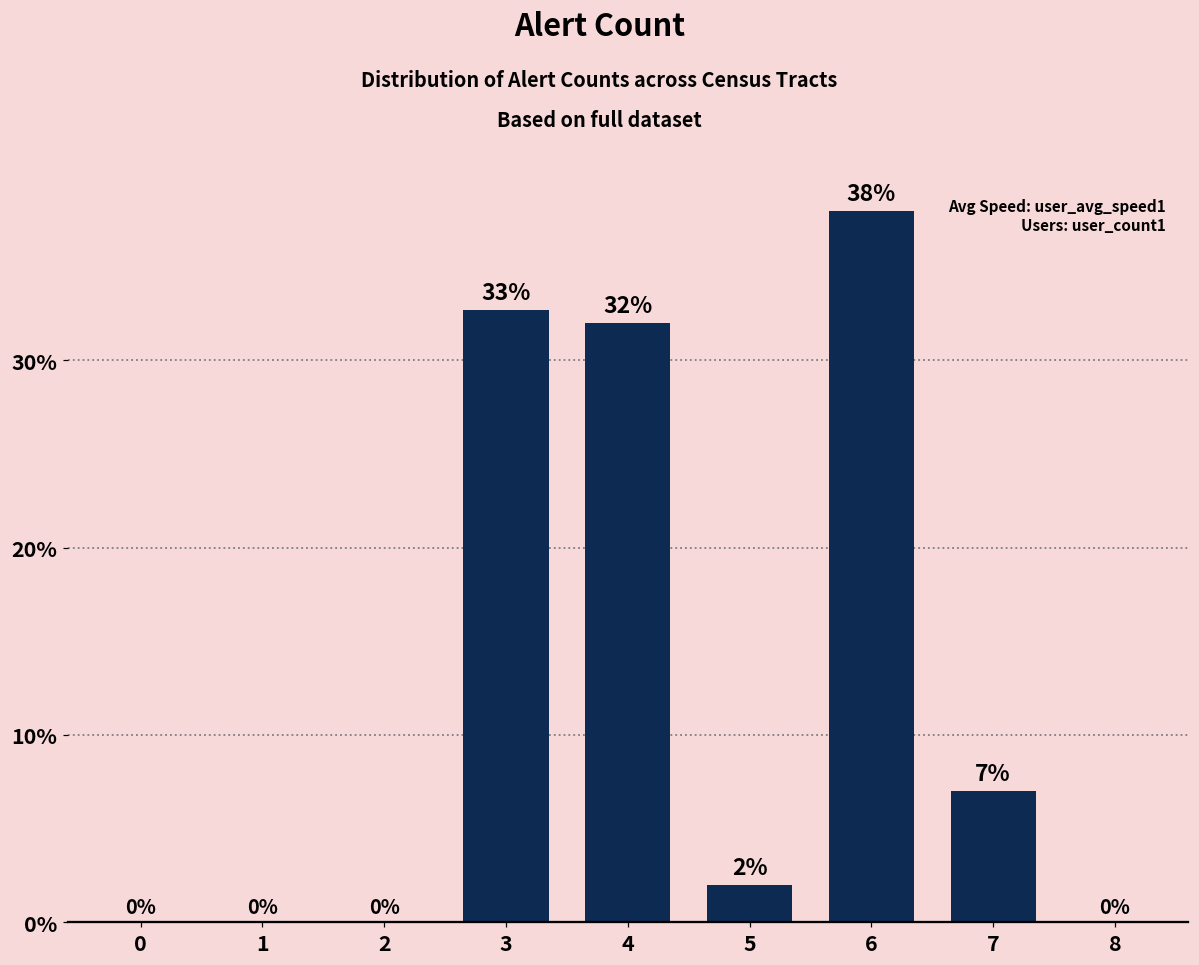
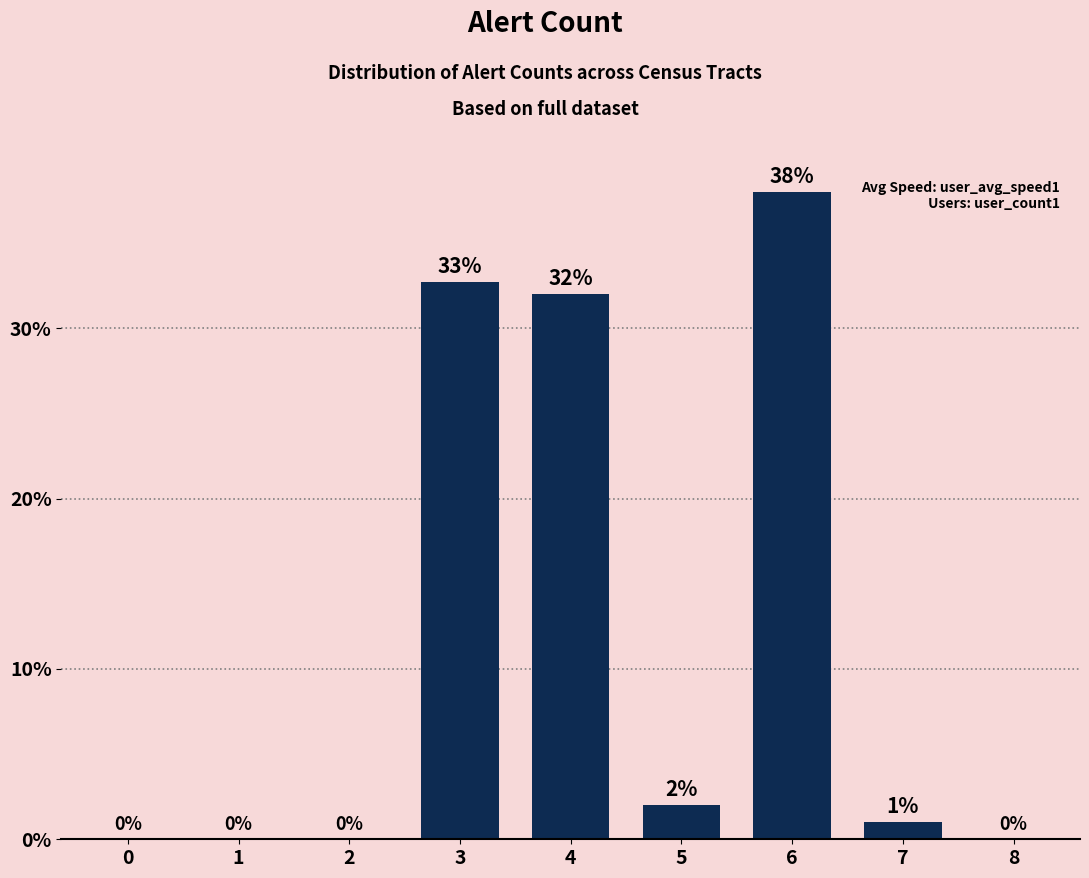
  {
    "0": "0%",
    "1": "0%",
    "2": "0%",
    "3": "33%",
    "4": "32%",
    "5": "2%",
    "6": "38%",
-   "7": "7%",
+   "7": "1%",
    "8": "0%"
  }
